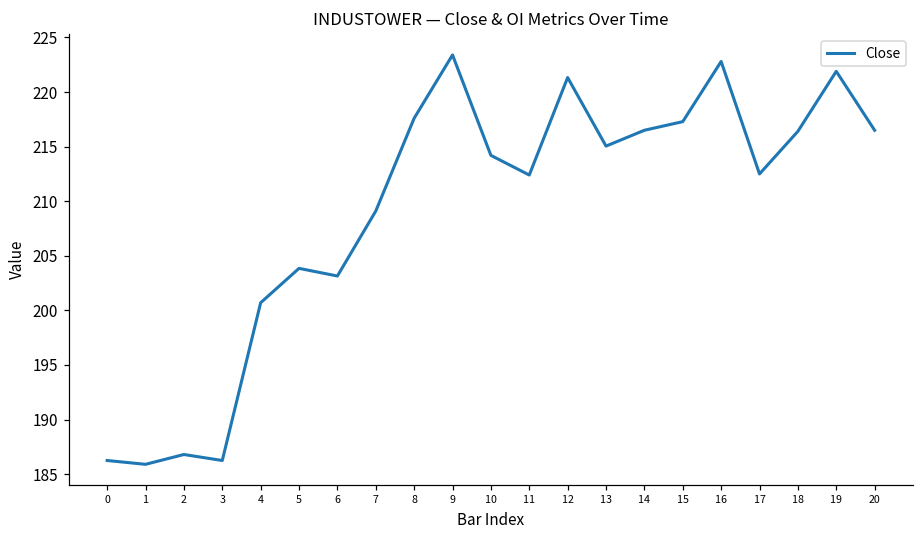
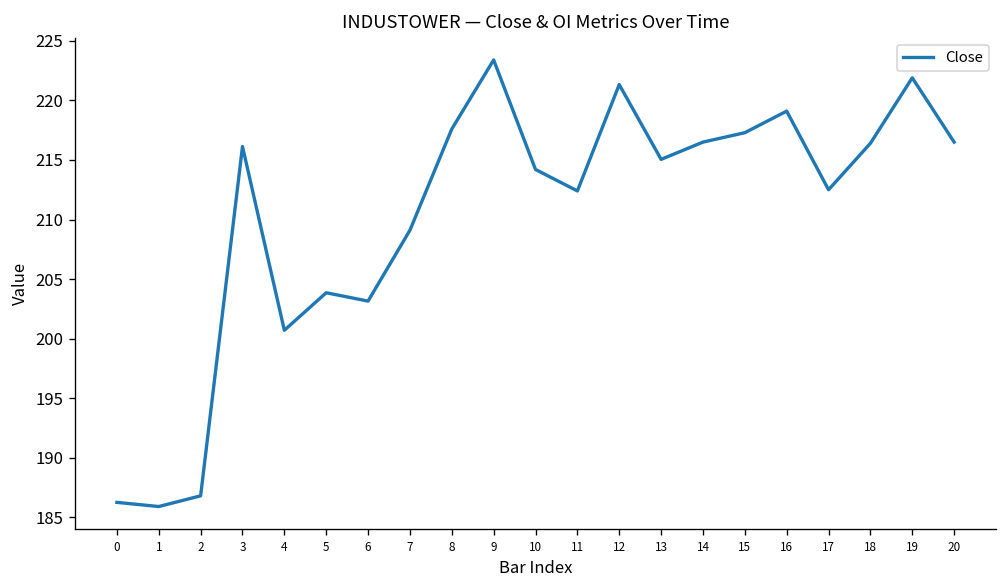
  {
    "0": 186,
    "1": 186,
    "2": 187,
-   "3": 186,
+   "3": 216,
    "4": 201,
    "5": 204,
    "6": 203,
    "7": 209,
    "8": 218,
    "9": 223,
    "10": 214,
    "11": 212,
    "12": 221,
    "13": 215,
    "14": 217,
    "15": 217,
-   "16": 223,
+   "16": 219,
    "17": 213,
    "18": 216,
    "19": 222,
    "20": 217
  }
